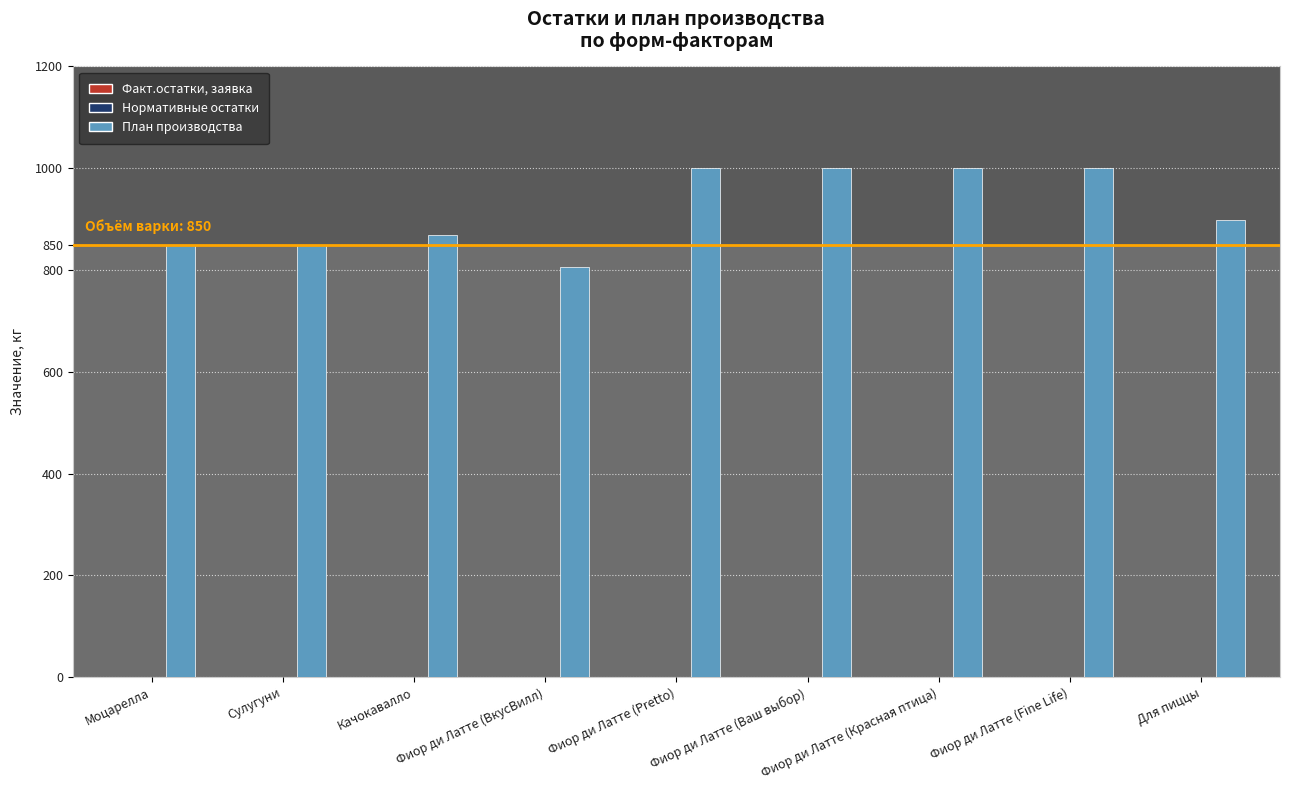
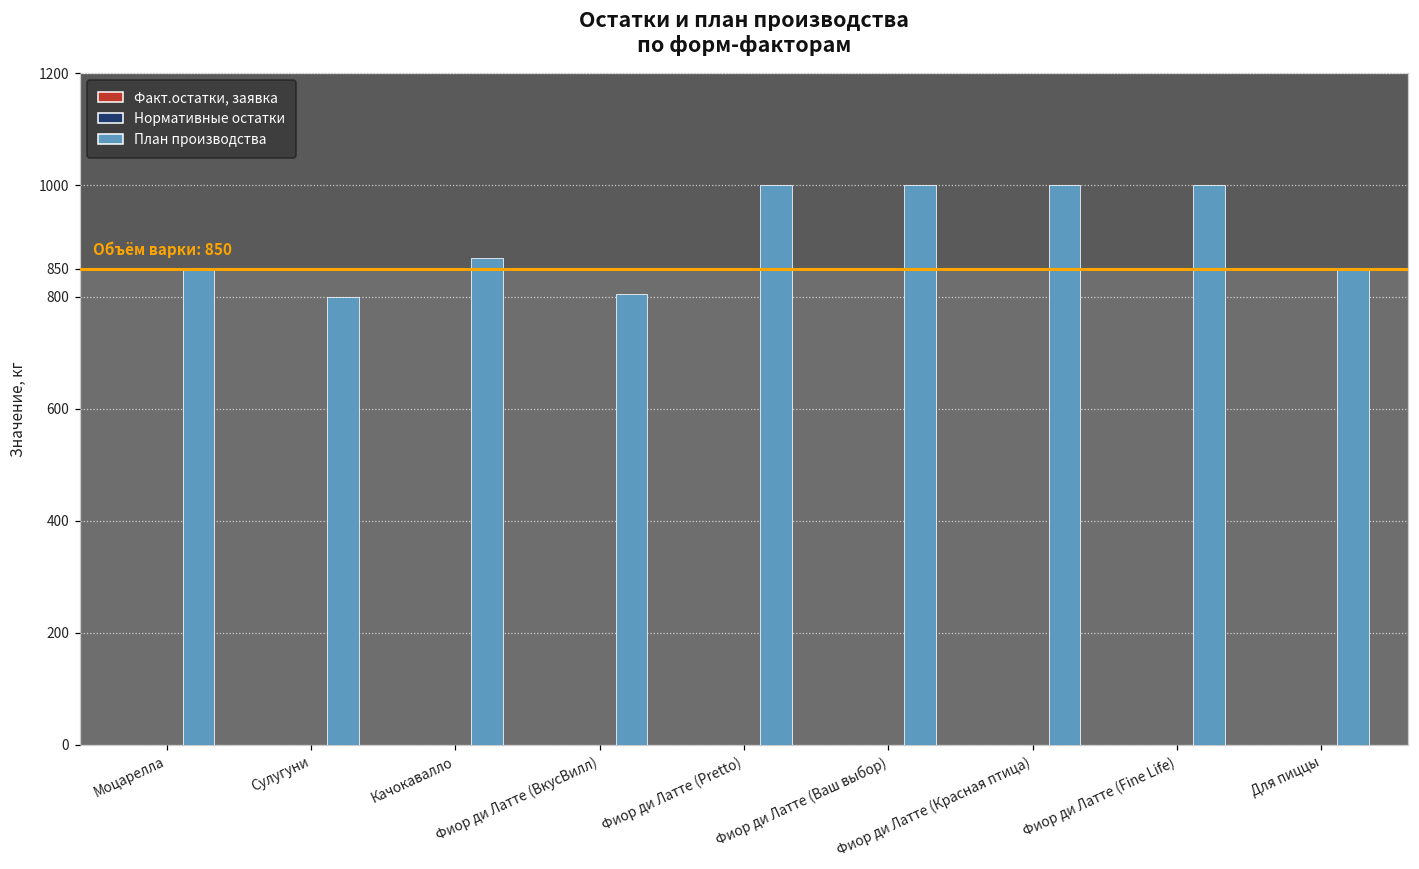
  {
    "Факт.остатки, заявка": {
      "Моцарелла": 0,
      "Сулугуни": 0,
      "Качокавалло": 0,
      "Фиор ди Латте (ВкусВилл)": 0,
      "Фиор ди Латте (Pretto)": 0,
      "Фиор ди Латте (Ваш выбор)": 0,
      "Фиор ди Латте (Красная птица)": 0,
      "Фиор ди Латте (Fine Life)": 0,
      "Для пиццы": 0
    },
    "Нормативные остатки": {
      "Моцарелла": 0,
      "Сулугуни": 0,
      "Качокавалло": 0,
      "Фиор ди Латте (ВкусВилл)": 0,
      "Фиор ди Латте (Pretto)": 0,
      "Фиор ди Латте (Ваш выбор)": 0,
      "Фиор ди Латте (Красная птица)": 0,
      "Фиор ди Латте (Fine Life)": 0,
      "Для пиццы": 0
    },
    "План производства": {
-     "Сулугуни": 850,
+     "Сулугуни": 800,
      "Качокавалло": 870,
      "Фиор ди Латте (ВкусВилл)": 810,
      "Фиор ди Латте (Pretto)": 1000,
      "Фиор ди Латте (Ваш выбор)": 1000,
      "Фиор ди Латте (Красная птица)": 1000,
      "Фиор ди Латте (Fine Life)": 1000,
-     "Для пиццы": 900
+     "Для пиццы": 850
    }
  }
